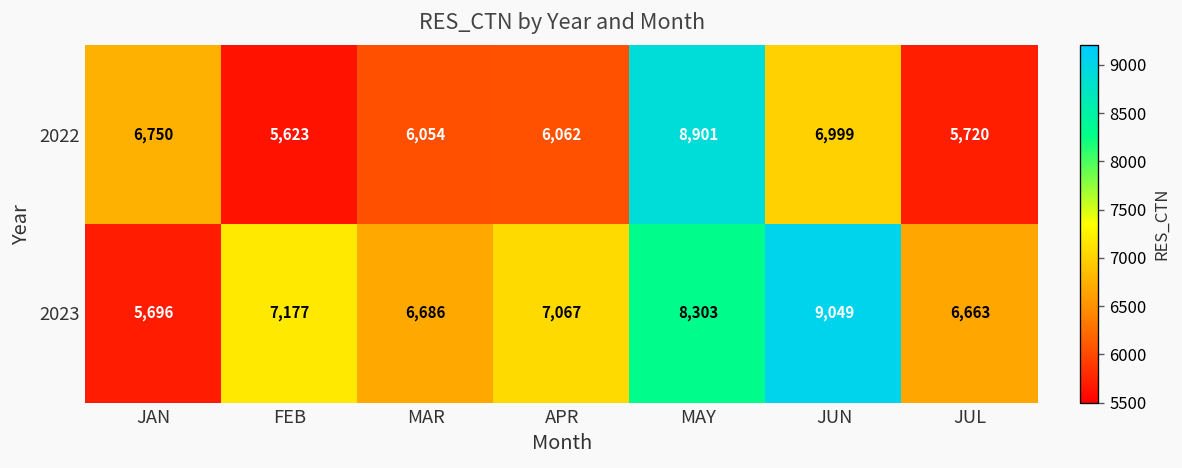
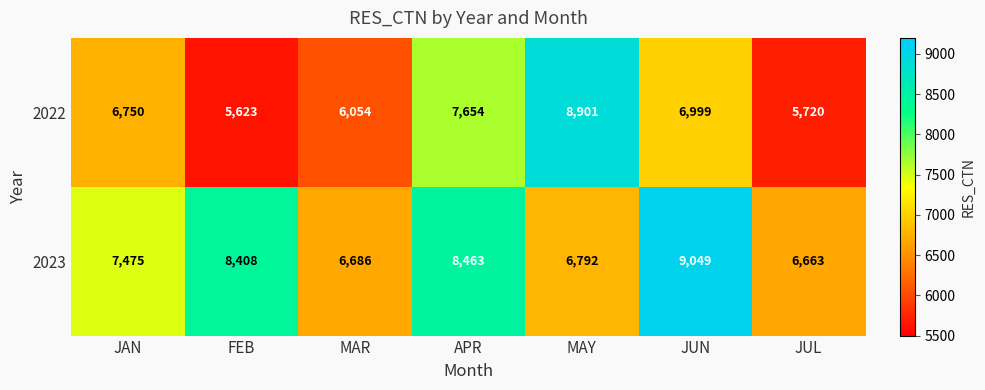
  {
    "2022": {
      "JAN": "6,750",
      "FEB": "5,623",
      "MAR": "6,054",
-     "APR": "6,062",
+     "APR": "7,654",
      "MAY": "8,901",
      "JUN": "6,999",
      "JUL": "5,720"
    },
    "2023": {
-     "JAN": "5,696",
-     "FEB": "7,177",
+     "JAN": "7,475",
+     "FEB": "8,408",
      "MAR": "6,686",
-     "APR": "7,067",
-     "MAY": "8,303",
+     "APR": "8,463",
+     "MAY": "6,792",
      "JUN": "9,049",
      "JUL": "6,663"
    }
  }
